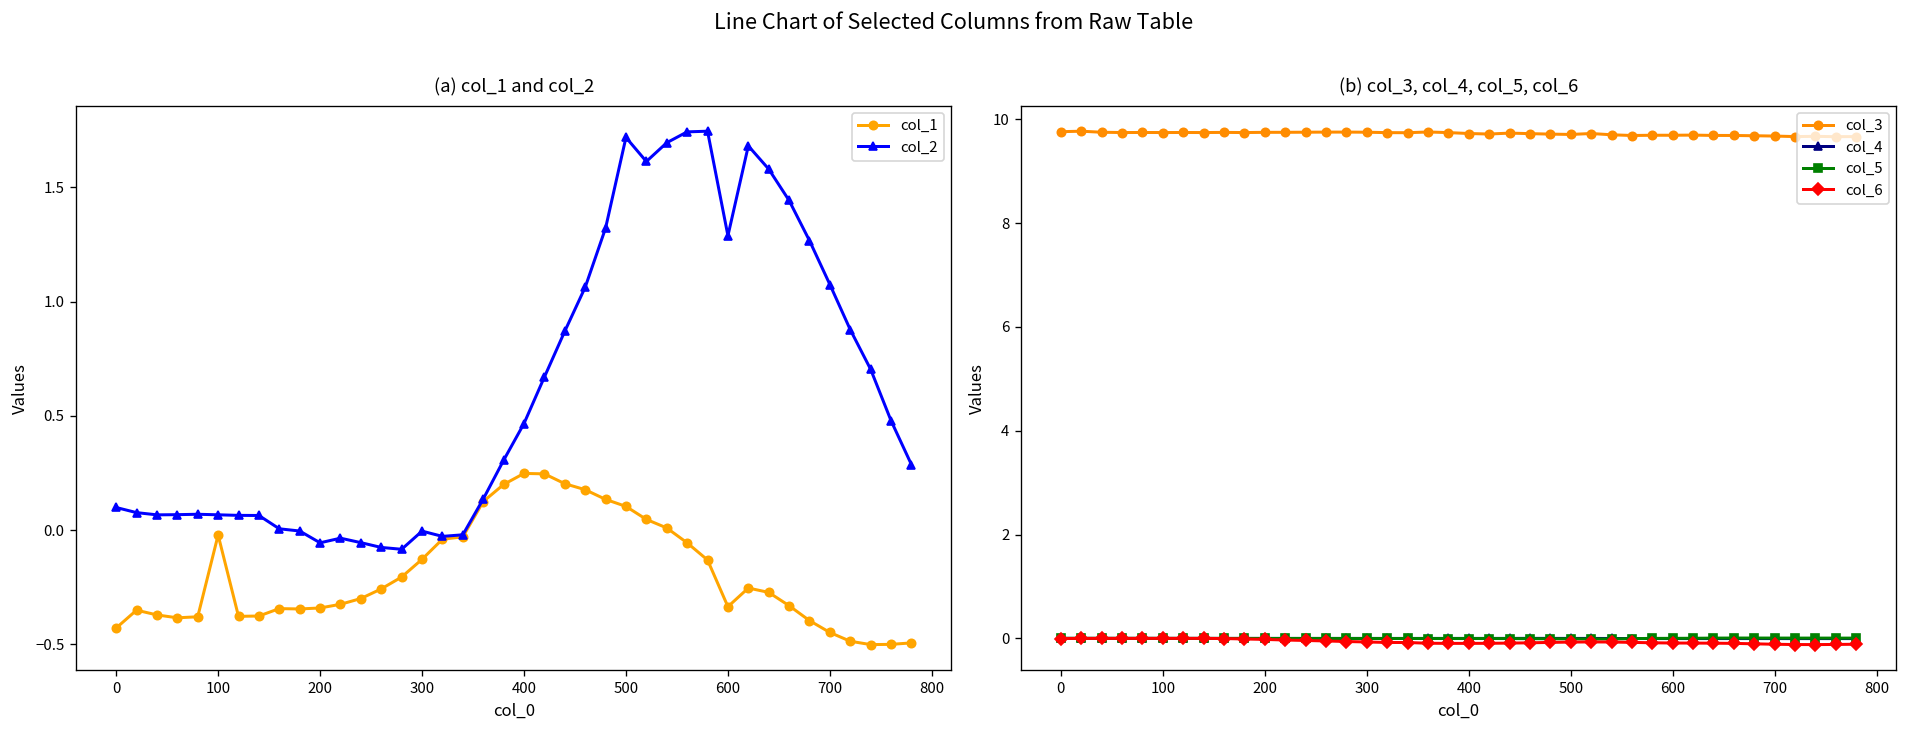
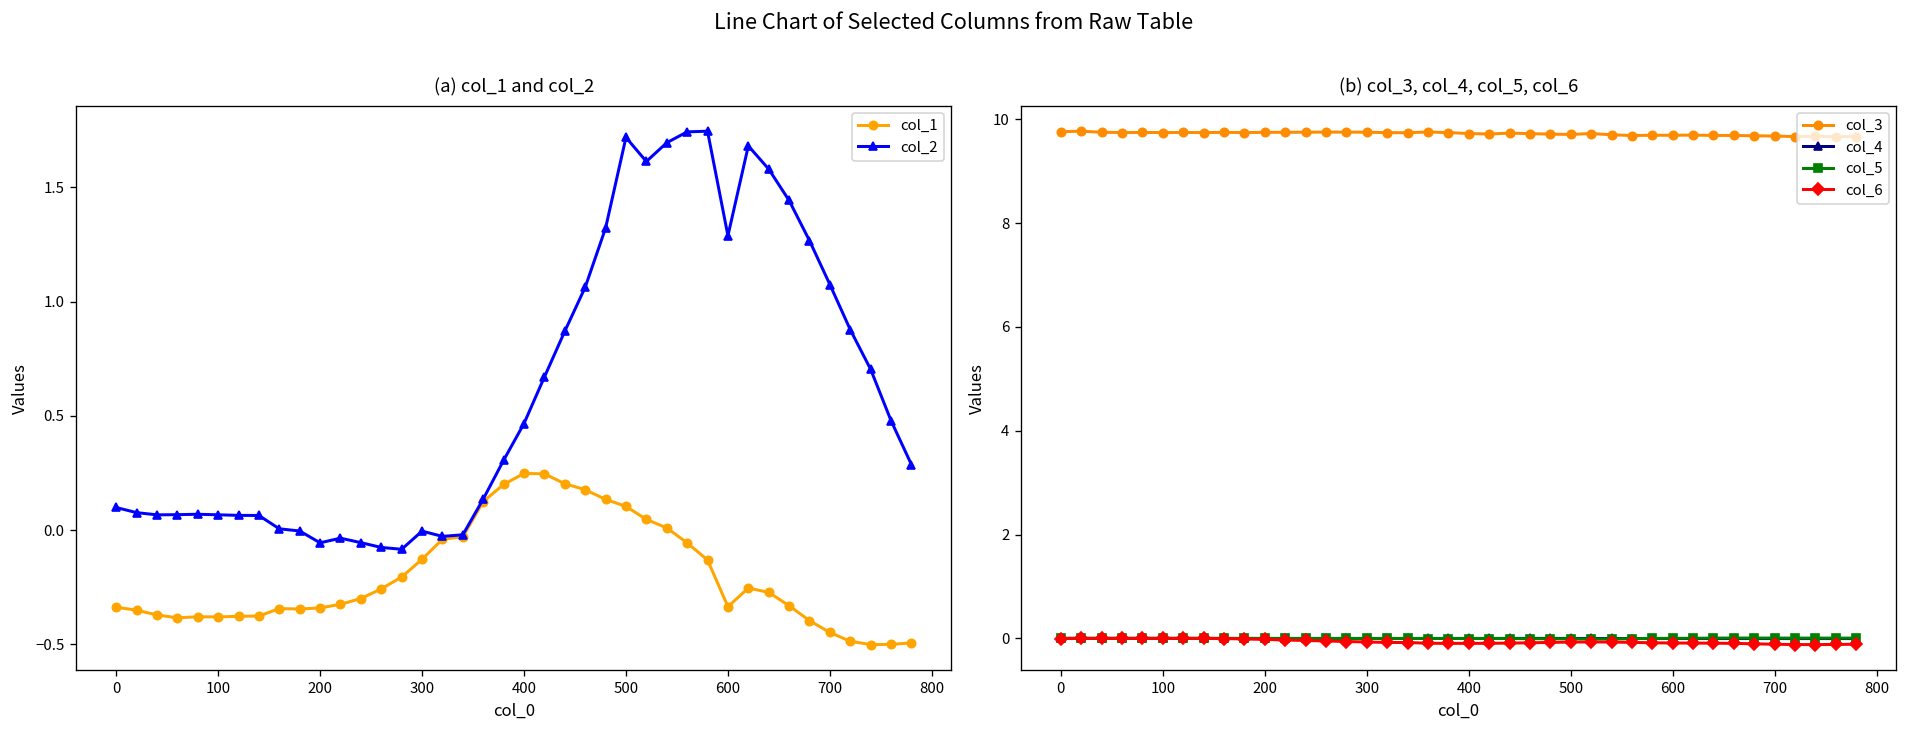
  {
    "(a) col_1 and col_2": {
      "col_1": {
-       "0": -0.43,
-       "100": -0.02,
+       "0": -0.34,
+       "100": -0.38,
        "200": -0.34,
        "300": -0.13,
        "400": 0.25,
        "500": 0.10,
        "600": -0.34,
        "700": -0.45
      },
      "col_2": {
        "0": 0.10,
        "100": 0.07,
        "200": -0.06,
        "300": -0.01,
        "400": 0.47,
        "500": 1.72,
        "600": 1.29,
        "700": 1.07
      }
    },
    "(b) col_3, col_4, col_5, col_6": {
      "col_3": {
        "0": 9.8,
        "100": 9.7,
        "200": 9.7,
        "300": 9.7,
        "400": 9.7,
        "500": 9.7,
        "600": 9.7,
        "700": 9.7
      },
      "col_6": {
        "300": -0.1,
        "400": -0.1,
        "500": -0.1,
        "600": -0.1,
        "700": -0.1
      }
    }
  }
